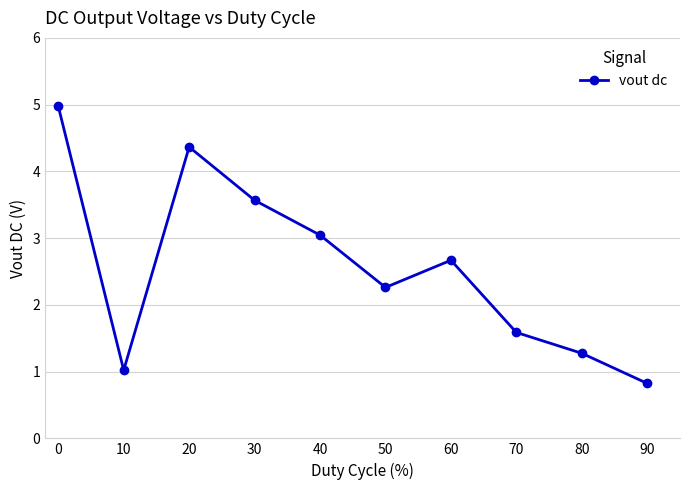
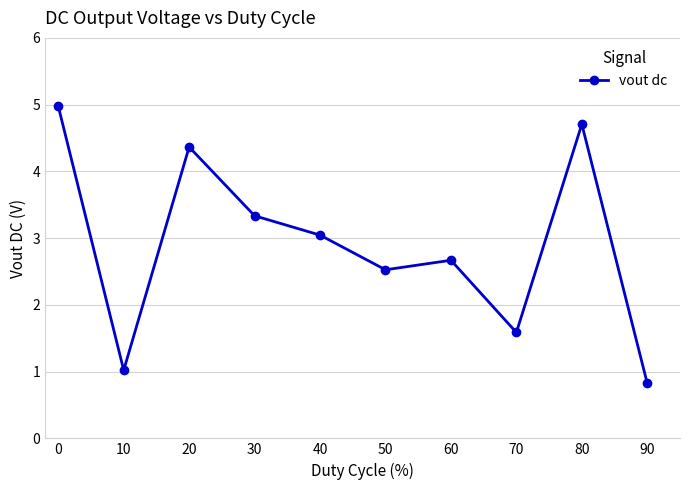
  {
    "0": 5.0,
    "10": 1.0,
    "20": 4.4,
-   "30": 3.6,
+   "30": 3.3,
    "40": 3.0,
-   "50": 2.3,
+   "50": 2.5,
    "60": 2.7,
    "70": 1.6,
-   "80": 1.3,
+   "80": 4.7,
    "90": 0.8
  }
